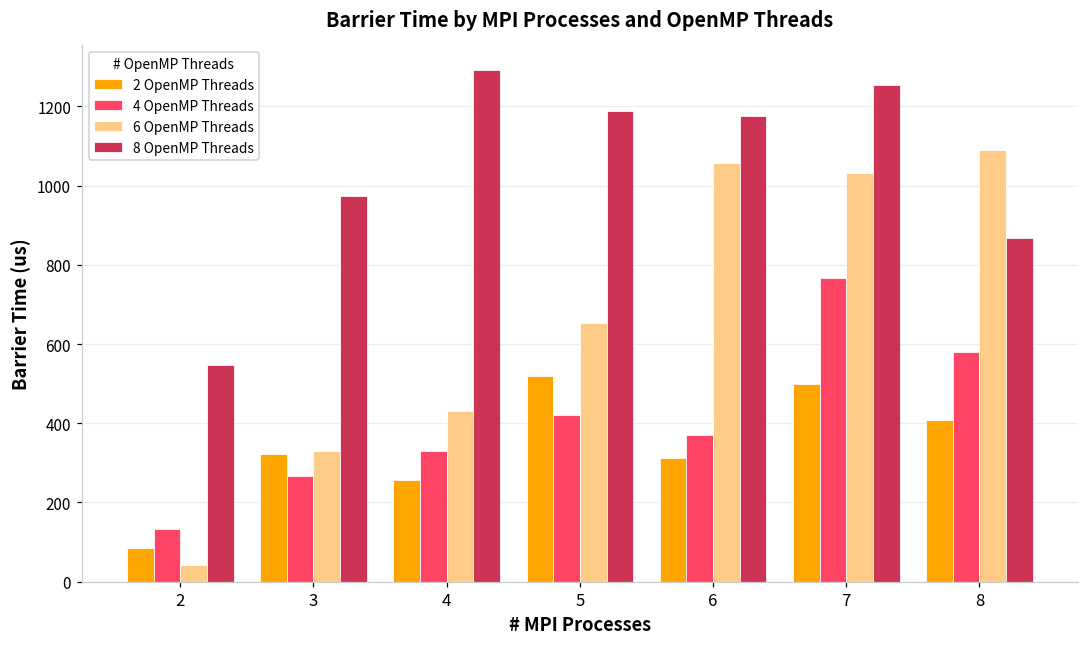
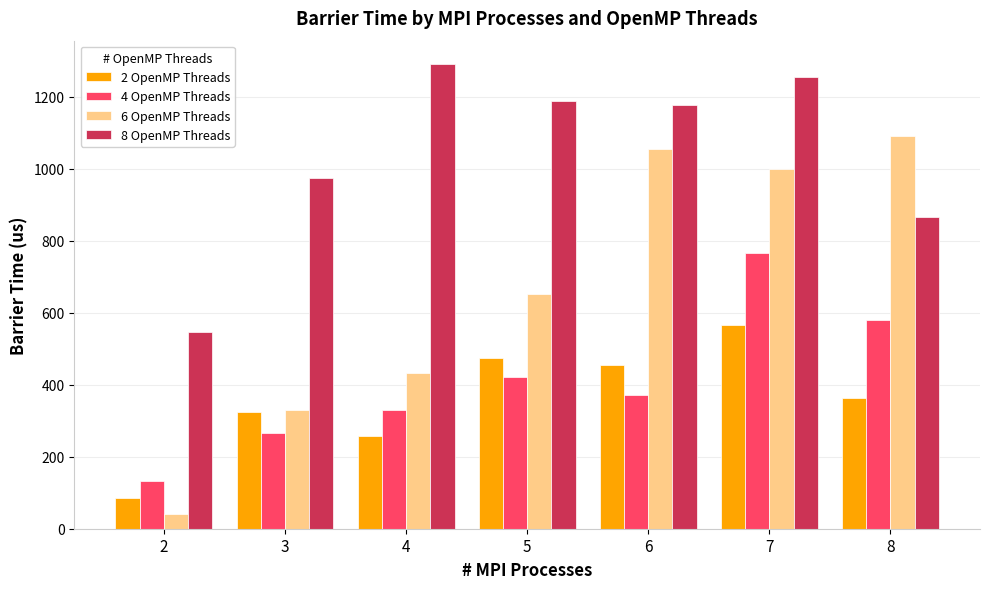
  {
    "2 OpenMP Threads": {
      "2": 90,
      "3": 320,
      "4": 260,
-     "5": 520,
-     "6": 310,
-     "7": 500,
-     "8": 410
+     "5": 480,
+     "6": 450,
+     "7": 570,
+     "8": 360
    },
    "6 OpenMP Threads": {
      "2": 40,
      "3": 330,
      "4": 430,
      "5": 650,
      "6": 1060,
-     "7": 1030,
+     "7": 1000,
      "8": 1090
    }
  }
